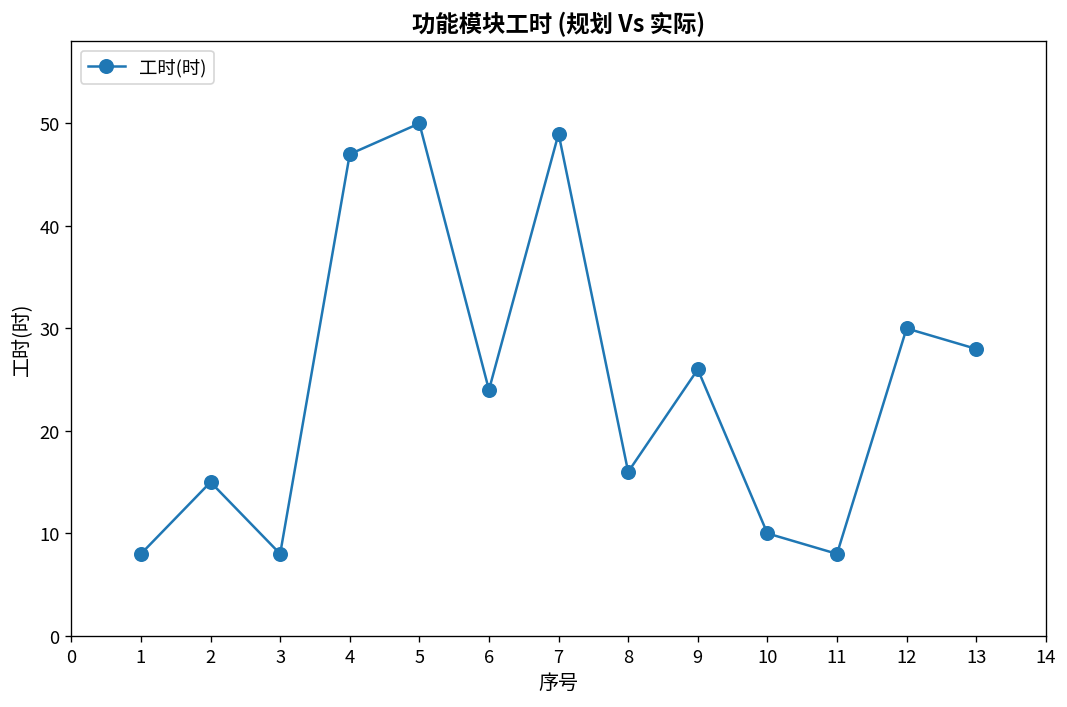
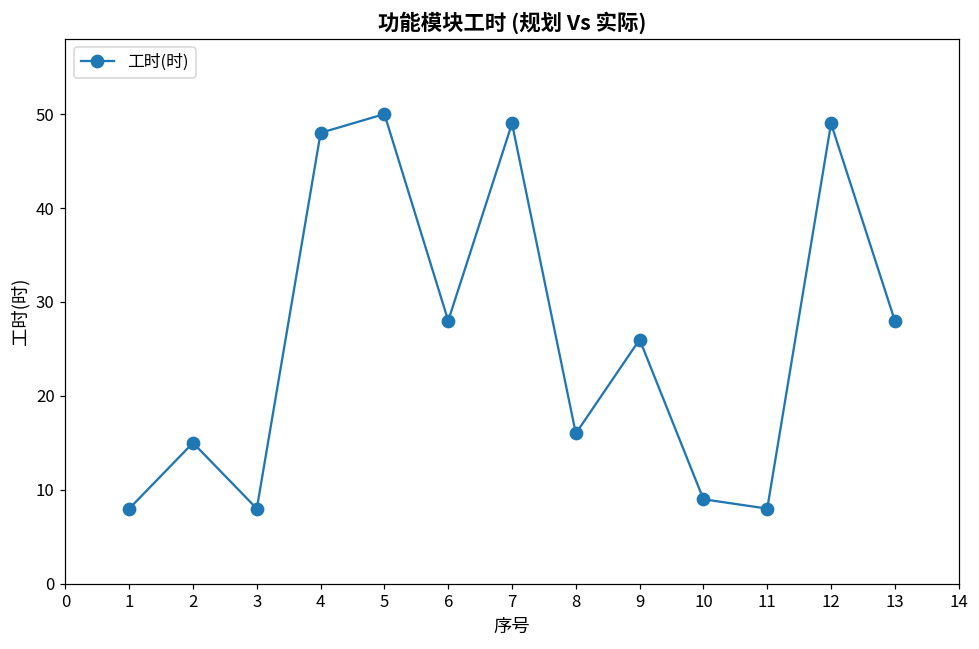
  {
    "1": 8,
    "2": 15,
    "3": 8,
-   "4": 47,
+   "4": 48,
    "5": 50,
-   "6": 24,
+   "6": 28,
    "7": 49,
    "8": 16,
    "9": 26,
-   "10": 10,
+   "10": 9,
    "11": 8,
-   "12": 30,
+   "12": 49,
    "13": 28
  }
